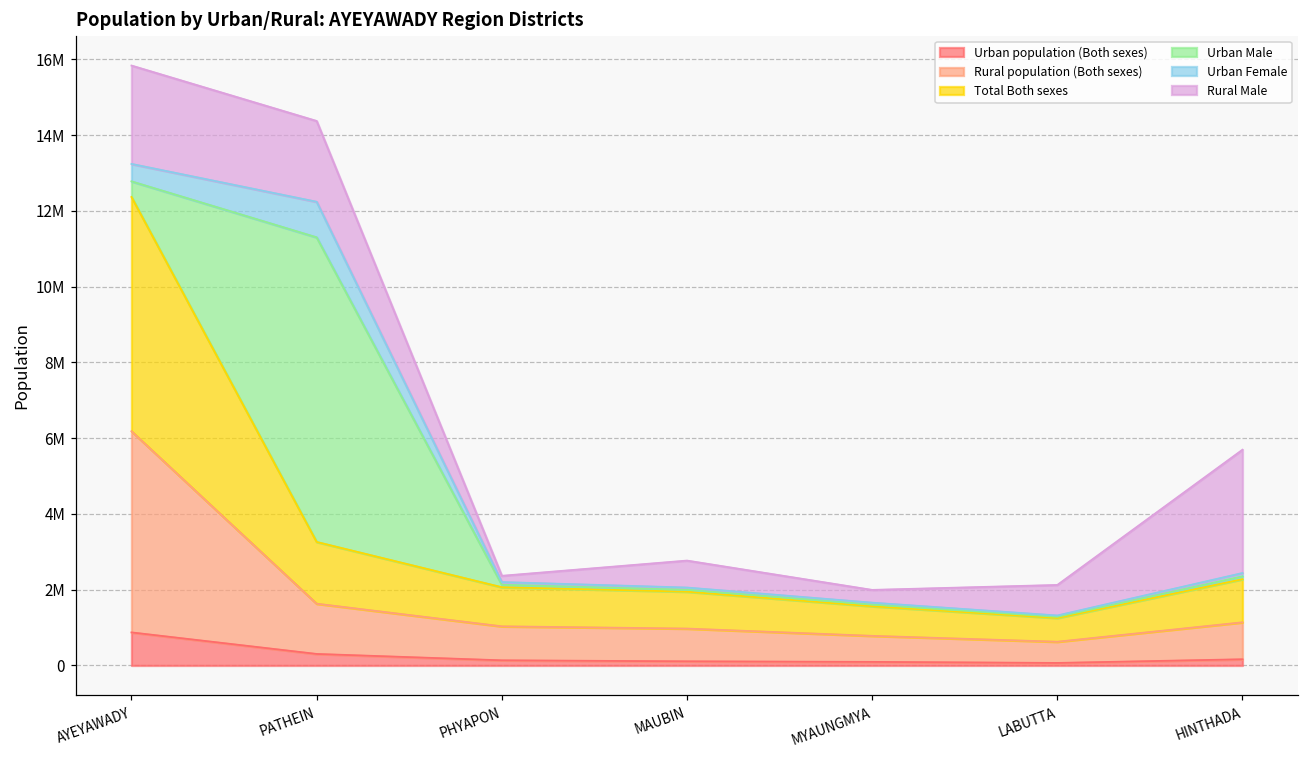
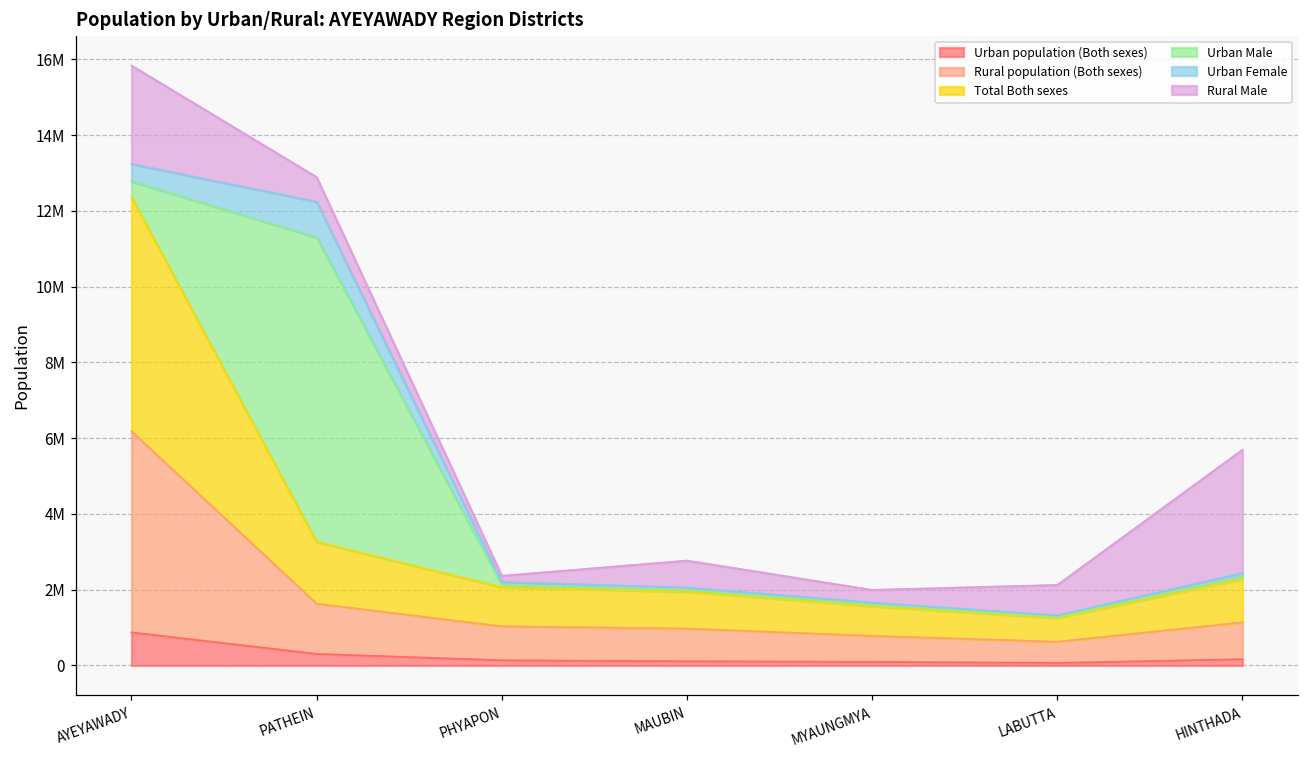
  {
    "Total Both sexes": {
      "AYEYAWADY": 6200000,
      "PATHEIN": 1600000,
      "HINTHADA": 1100000
    },
    "Urban Male": {
      "AYEYAWADY": 400000,
      "PATHEIN": 8000000,
      "HINTHADA": 100000
    },
    "Urban Female": {
      "AYEYAWADY": 500000,
      "PATHEIN": 900000,
      "HINTHADA": 100000
    },
    "Rural Male": {
      "AYEYAWADY": 2600000,
-     "PATHEIN": 2100000,
+     "PATHEIN": 700000,
      "PHYAPON": 200000,
      "MAUBIN": 700000,
      "MYAUNGMYA": 300000,
      "LABUTTA": 800000,
      "HINTHADA": 3300000
    }
  }
